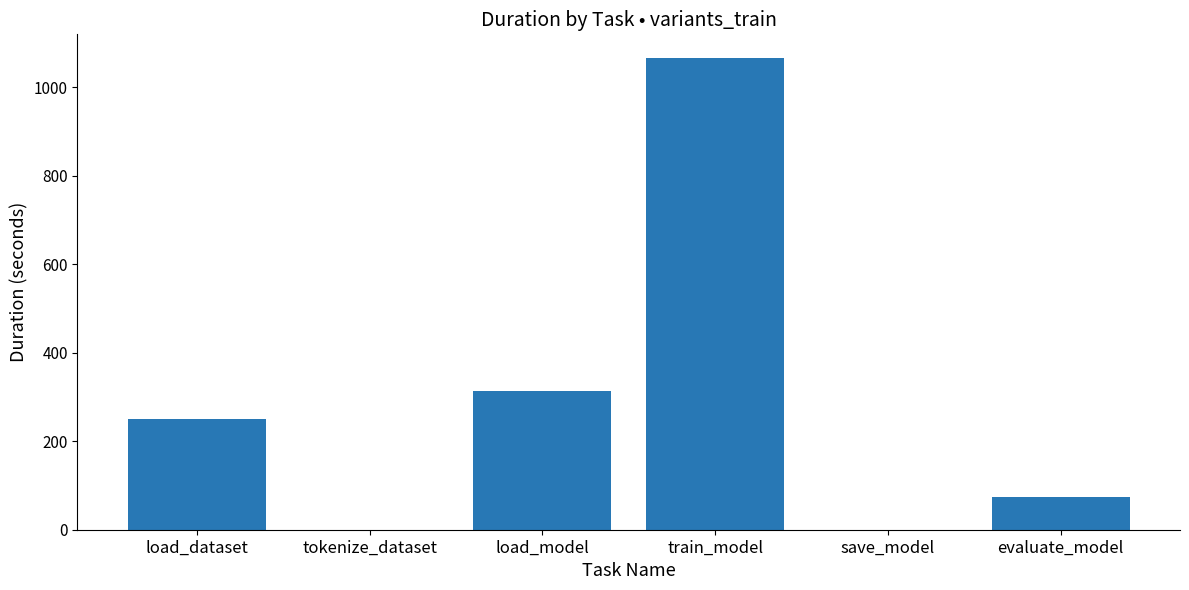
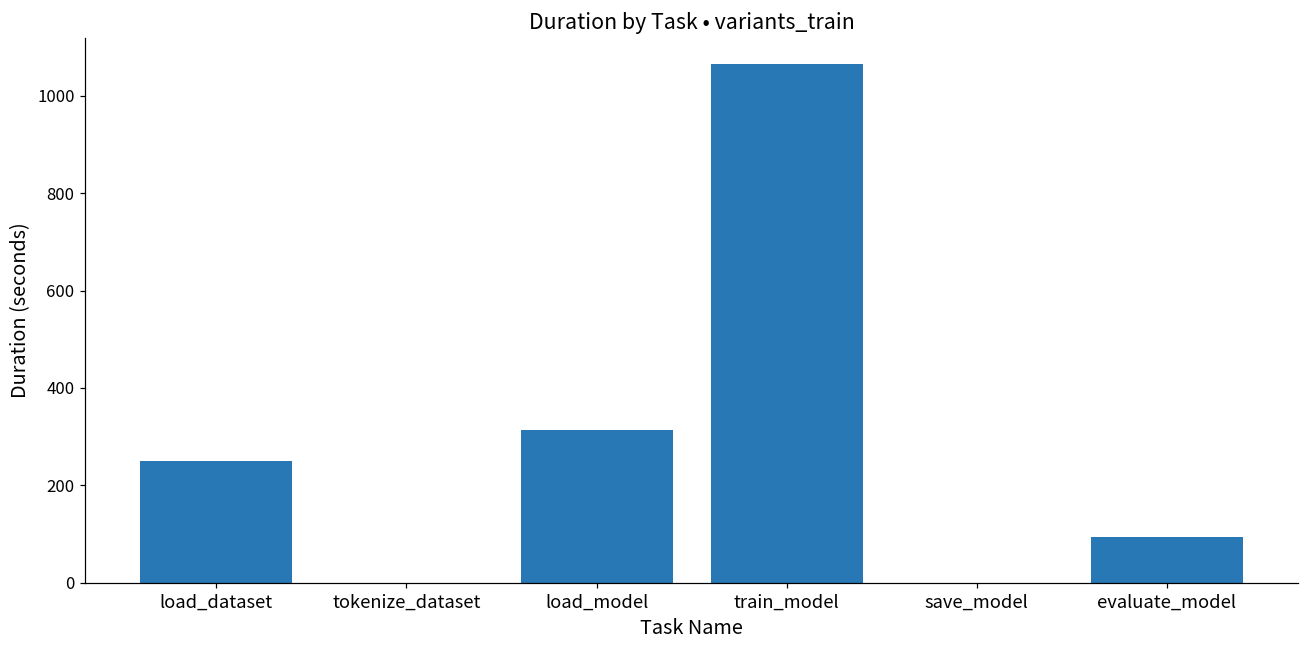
  {
    "load_dataset": 250,
    "load_model": 310,
    "train_model": 1070,
-   "evaluate_model": 70
+   "evaluate_model": 90
  }
